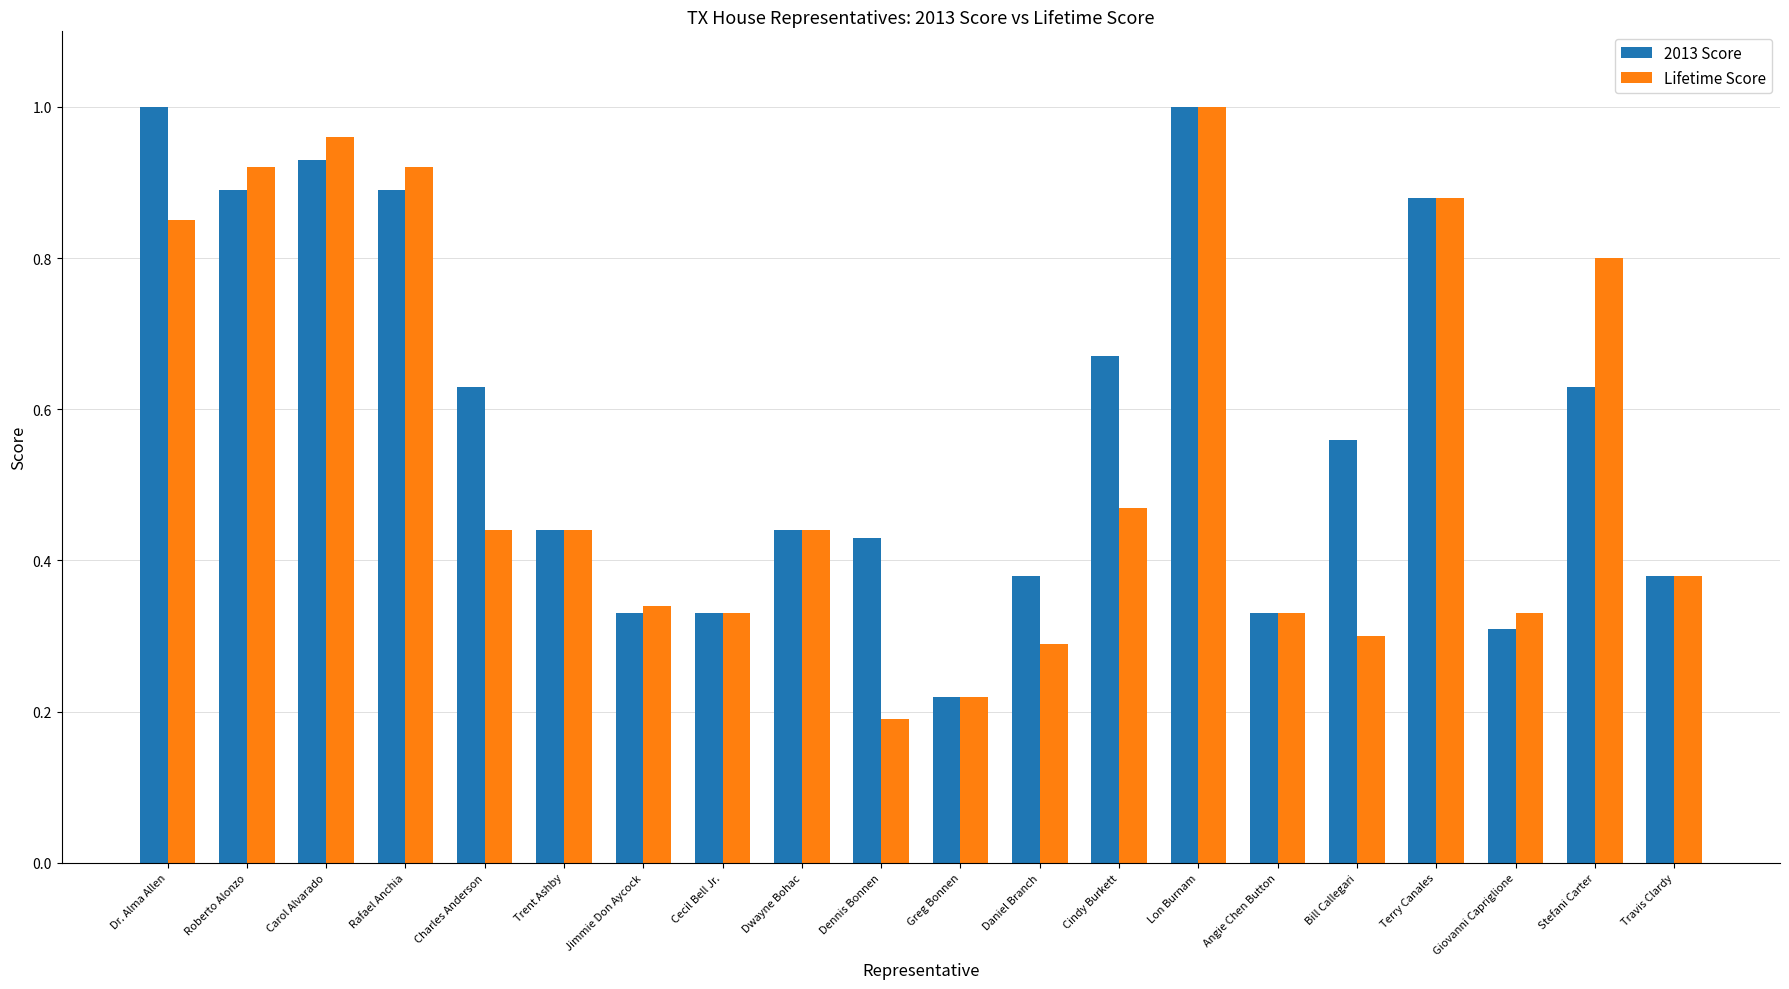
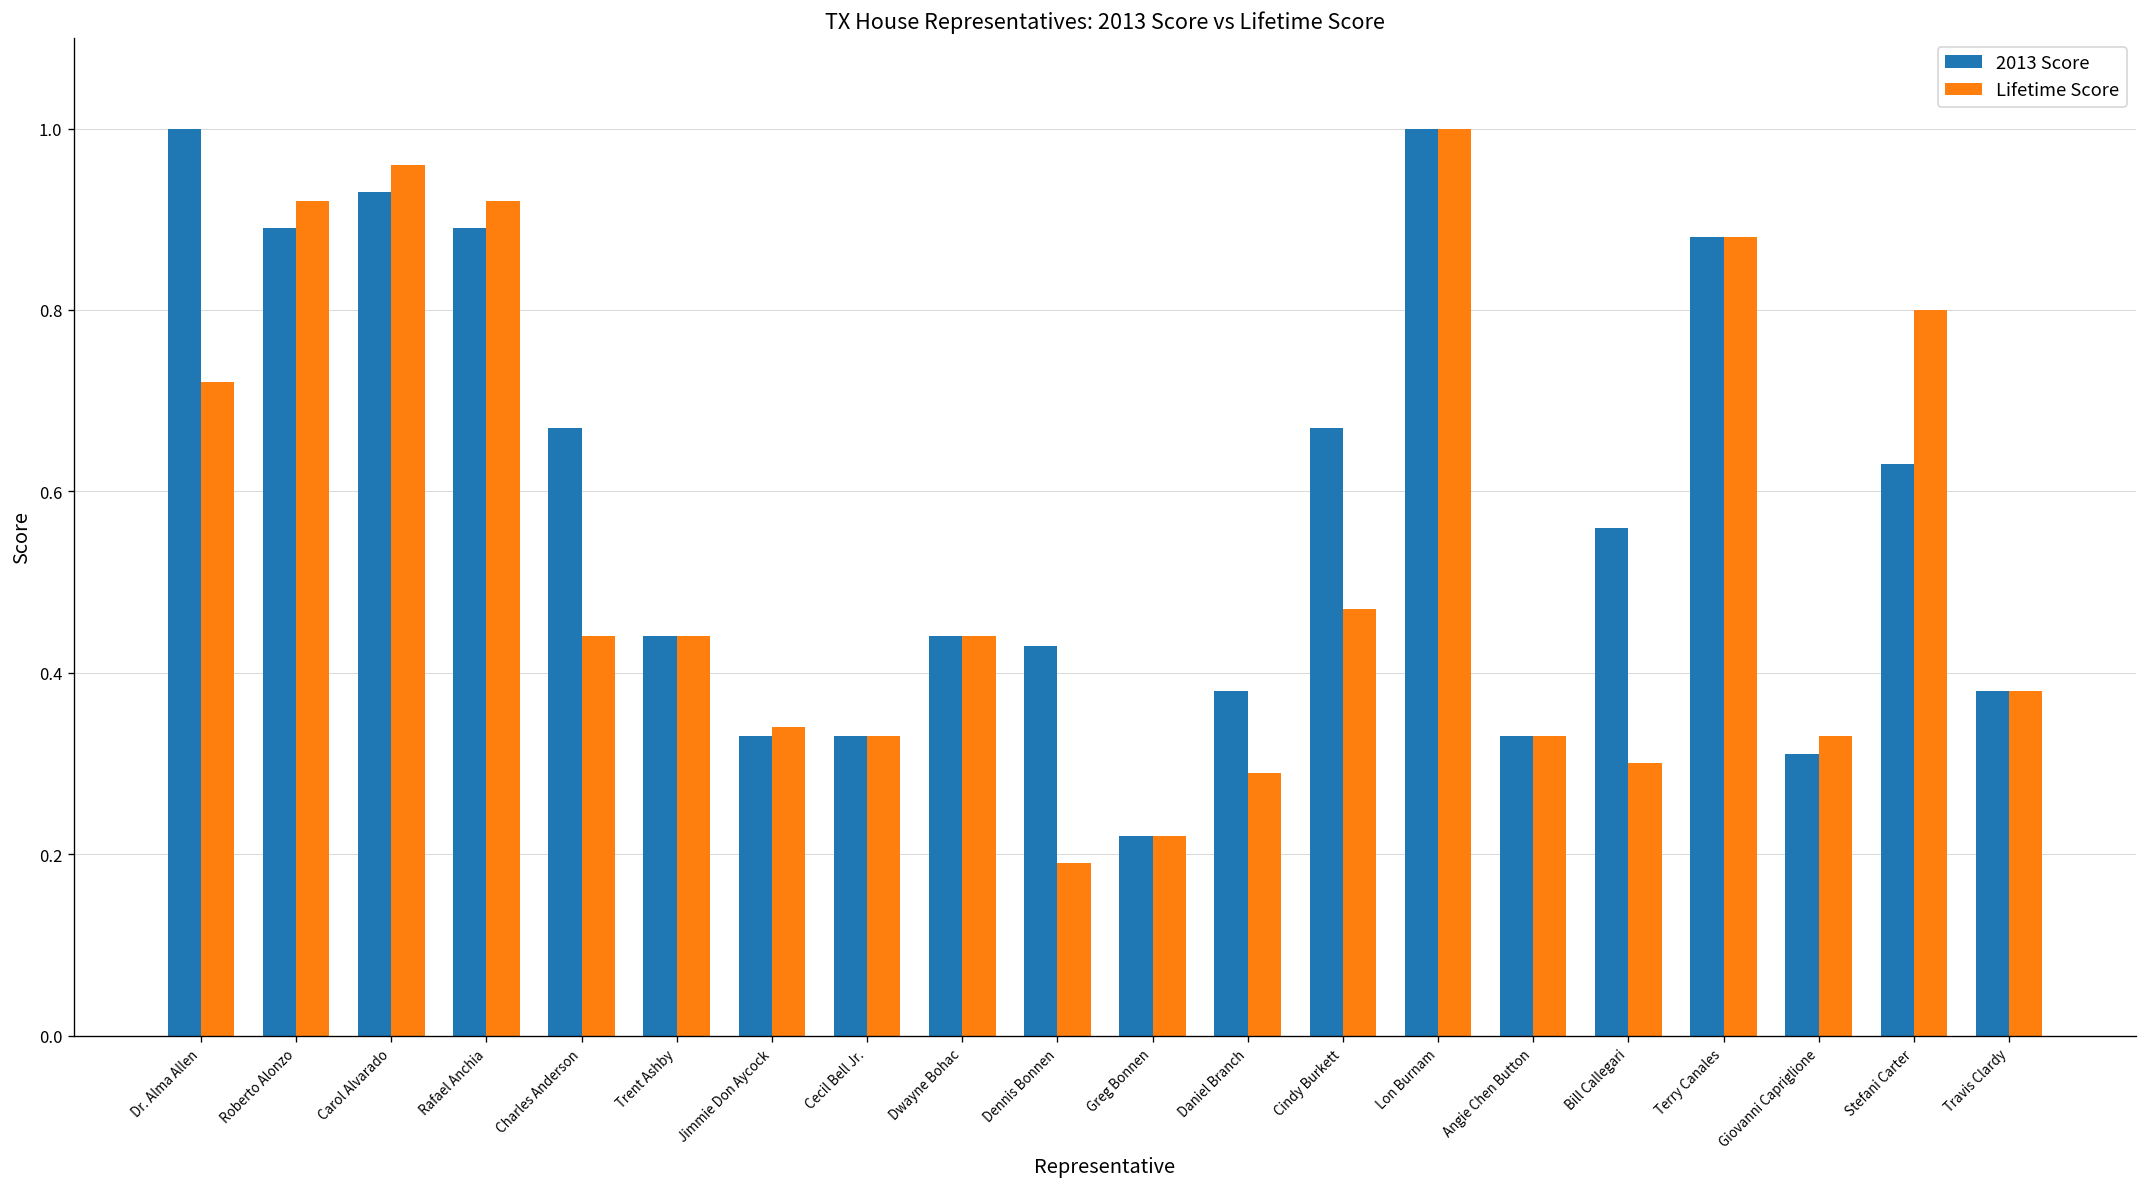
  {
    "2013 Score": {
      "Dr. Alma Allen": 1.00,
      "Roberto Alonzo": 0.89,
      "Carol Alvarado": 0.93,
      "Rafael Anchia": 0.89,
-     "Charles Anderson": 0.63,
+     "Charles Anderson": 0.67,
      "Trent Ashby": 0.44,
      "Jimmie Don Aycock": 0.33,
      "Cecil Bell Jr.": 0.33,
      "Dwayne Bohac": 0.44,
      "Dennis Bonnen": 0.43,
      "Greg Bonnen": 0.22,
      "Daniel Branch": 0.38,
      "Cindy Burkett": 0.67,
      "Lon Burnam": 1.00,
      "Angie Chen Button": 0.33,
      "Bill Callegari": 0.56,
      "Terry Canales": 0.88,
      "Giovanni Capriglione": 0.31,
      "Stefani Carter": 0.63,
      "Travis Clardy": 0.38
    },
    "Lifetime Score": {
-     "Dr. Alma Allen": 0.85,
+     "Dr. Alma Allen": 0.72,
      "Roberto Alonzo": 0.92,
      "Carol Alvarado": 0.96,
      "Rafael Anchia": 0.92,
      "Charles Anderson": 0.44,
      "Trent Ashby": 0.44,
      "Jimmie Don Aycock": 0.34,
      "Cecil Bell Jr.": 0.33,
      "Dwayne Bohac": 0.44,
      "Dennis Bonnen": 0.19,
      "Greg Bonnen": 0.22,
      "Daniel Branch": 0.29,
      "Cindy Burkett": 0.47,
      "Lon Burnam": 1.00,
      "Angie Chen Button": 0.33,
      "Bill Callegari": 0.30,
      "Terry Canales": 0.88,
      "Giovanni Capriglione": 0.33,
      "Stefani Carter": 0.80,
      "Travis Clardy": 0.38
    }
  }
